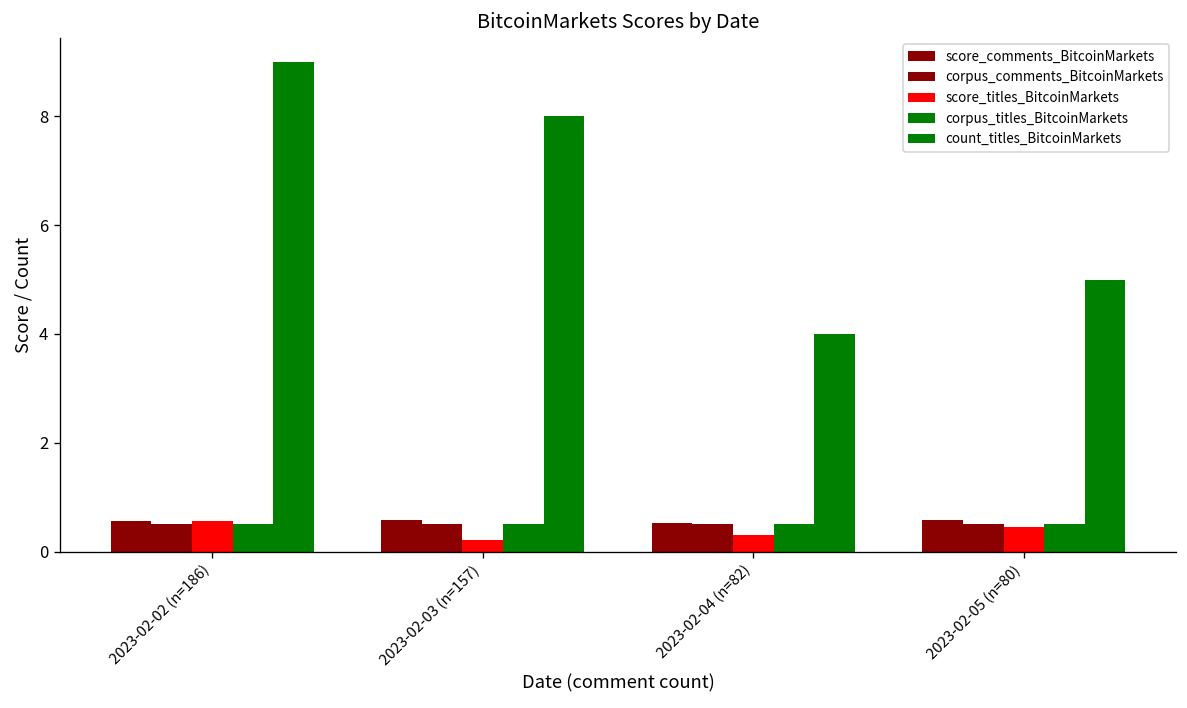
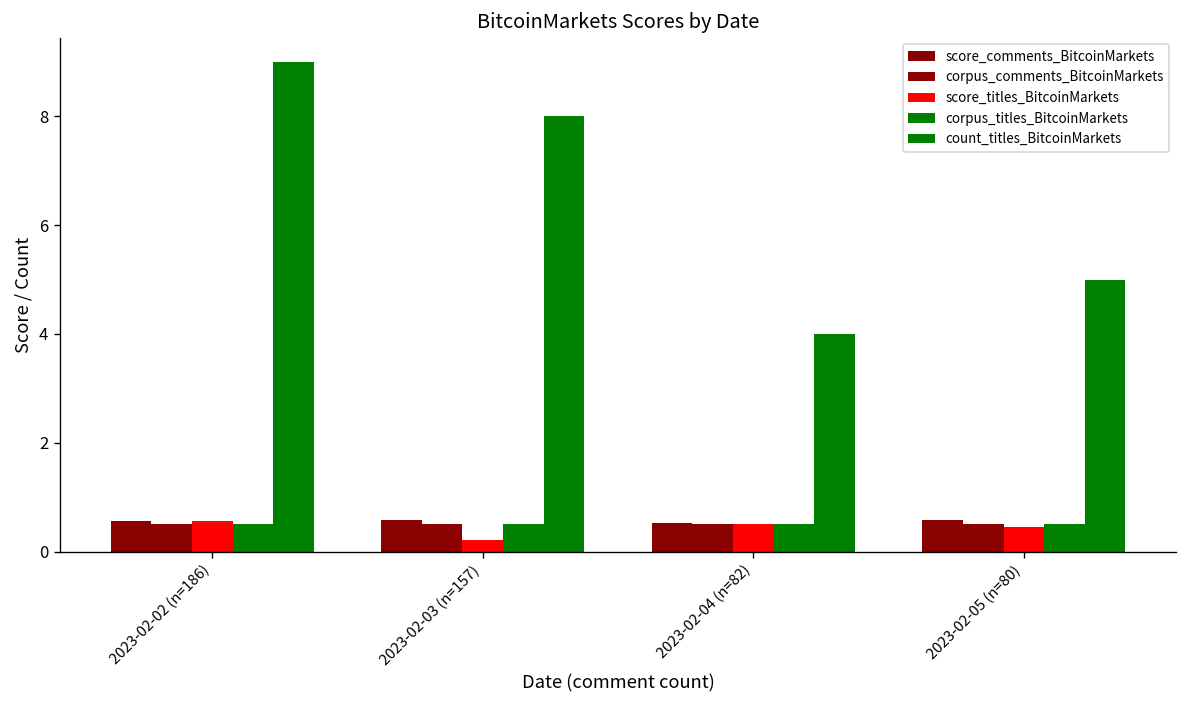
  {
    "score_titles_BitcoinMarkets": {
      "2023-02-02 (n=186)": 0.6,
      "2023-02-03 (n=157)": 0.2,
-     "2023-02-04 (n=82)": 0.3,
+     "2023-02-04 (n=82)": 0.5,
      "2023-02-05 (n=80)": 0.4
    }
  }
